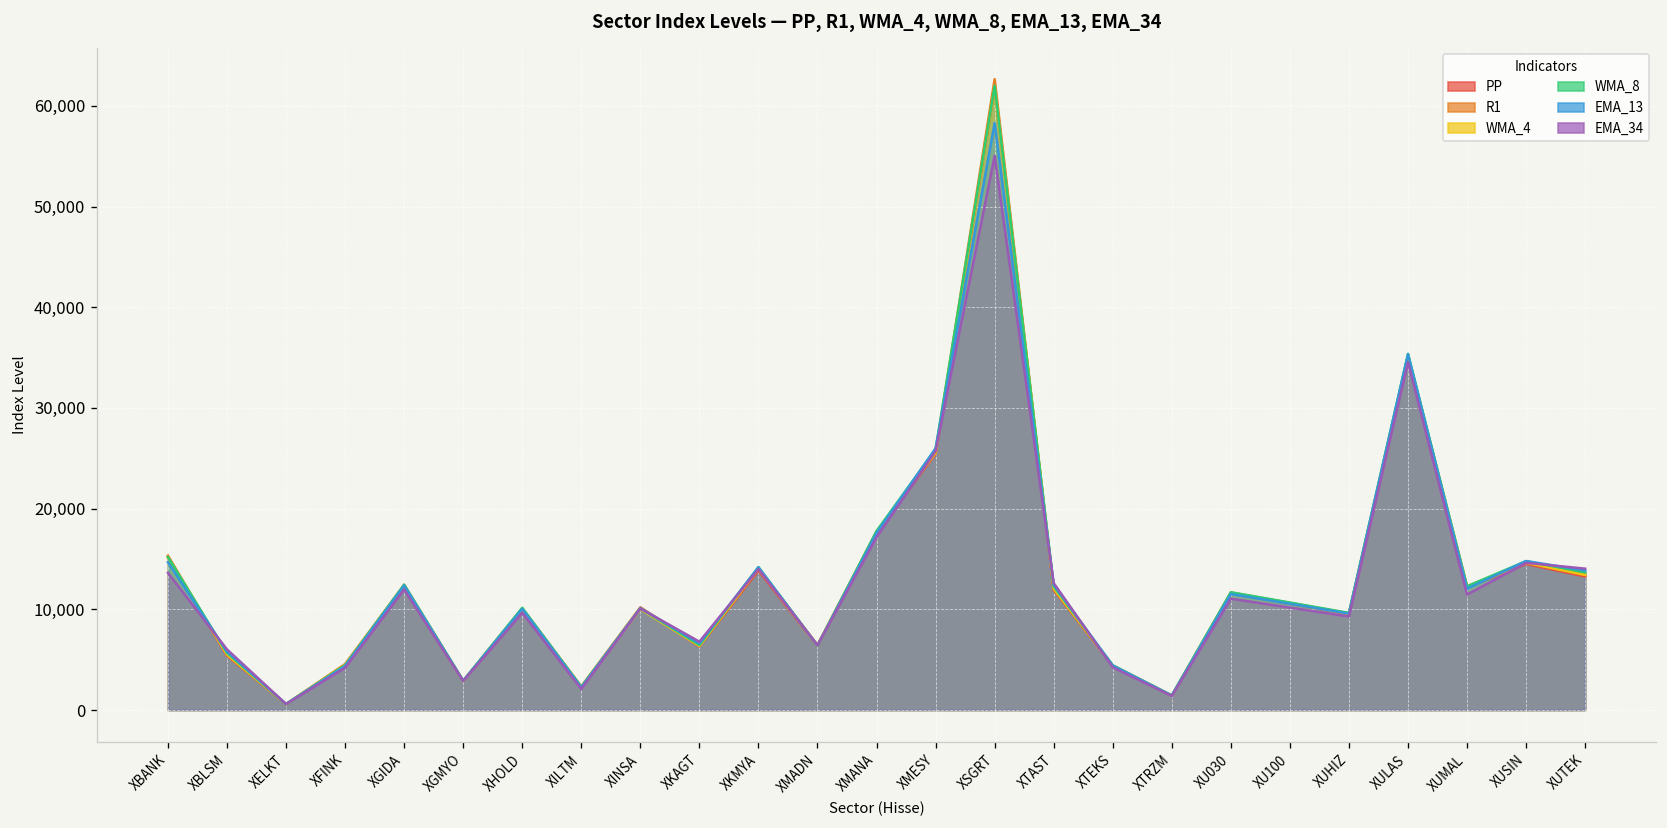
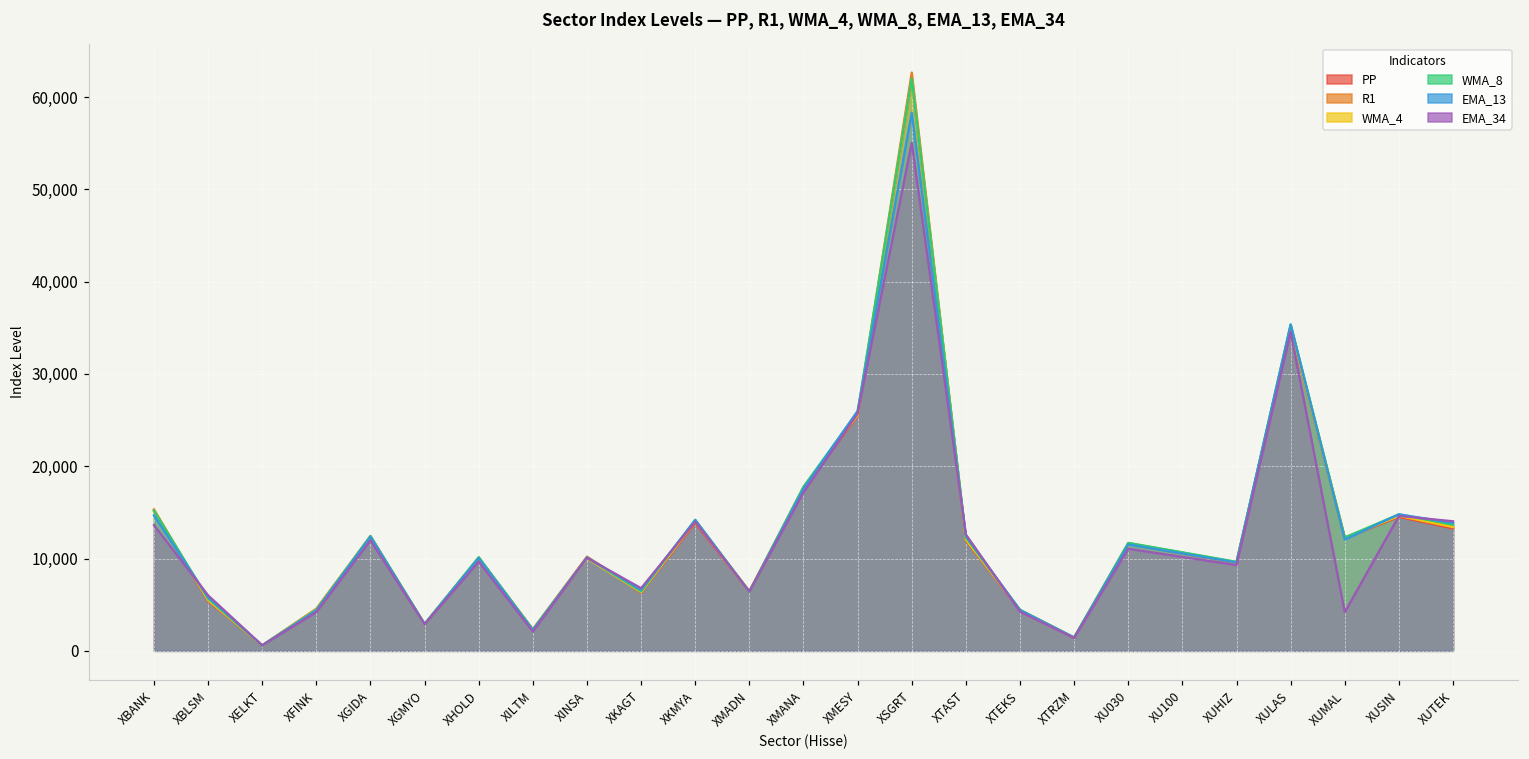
  {
    "EMA_13": {
      "XBANK": "15,000",
      "XSGRT": "58,000"
    },
    "EMA_34": {
      "XBANK": "14,000",
      "XGIDA": "12,000",
      "XHOLD": "10,000",
      "XMANA": "17,000",
      "XSGRT": "55,000",
      "XU030": "11,000",
      "XU100": "10,000",
-     "XUMAL": "11,000"
+     "XUMAL": "4,000"
    }
  }
